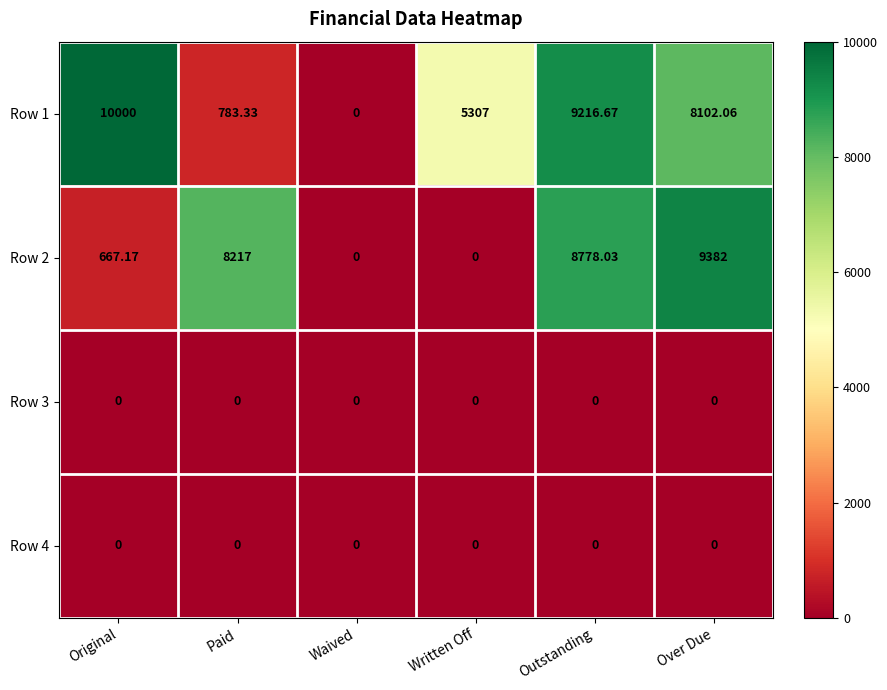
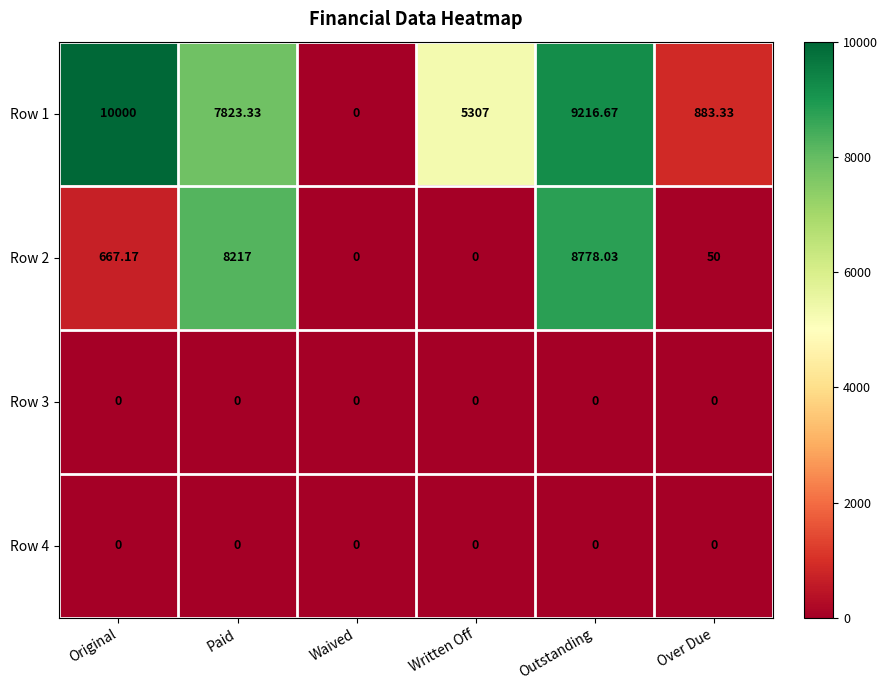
  {
    "Row 1": {
      "Original": 10000,
-     "Paid": 783.33,
+     "Paid": 7823.33,
      "Waived": 0,
      "Written Off": 5307,
      "Outstanding": 9216.67,
-     "Over Due": 8102.06
+     "Over Due": 883.33
    },
    "Row 2": {
      "Original": 667.17,
      "Paid": 8217,
      "Waived": 0,
      "Written Off": 0,
      "Outstanding": 8778.03,
-     "Over Due": 9382
+     "Over Due": 50
    },
    "Row 3": {
      "Original": 0,
      "Paid": 0,
      "Waived": 0,
      "Written Off": 0,
      "Outstanding": 0,
      "Over Due": 0
    },
    "Row 4": {
      "Original": 0,
      "Paid": 0,
      "Waived": 0,
      "Written Off": 0,
      "Outstanding": 0,
      "Over Due": 0
    }
  }
